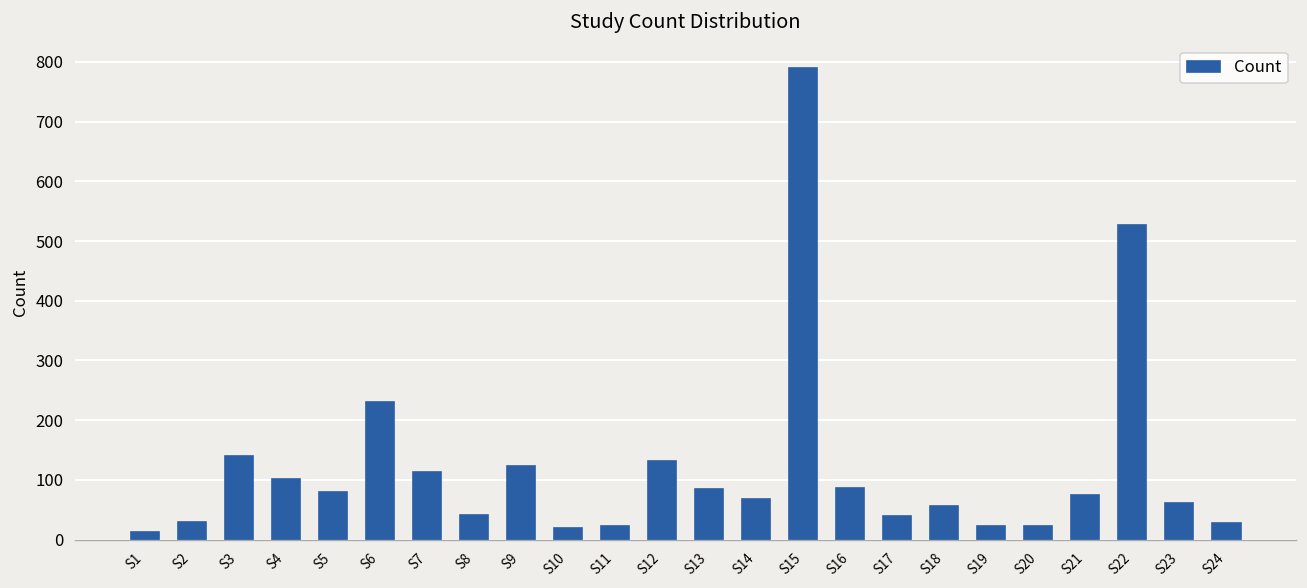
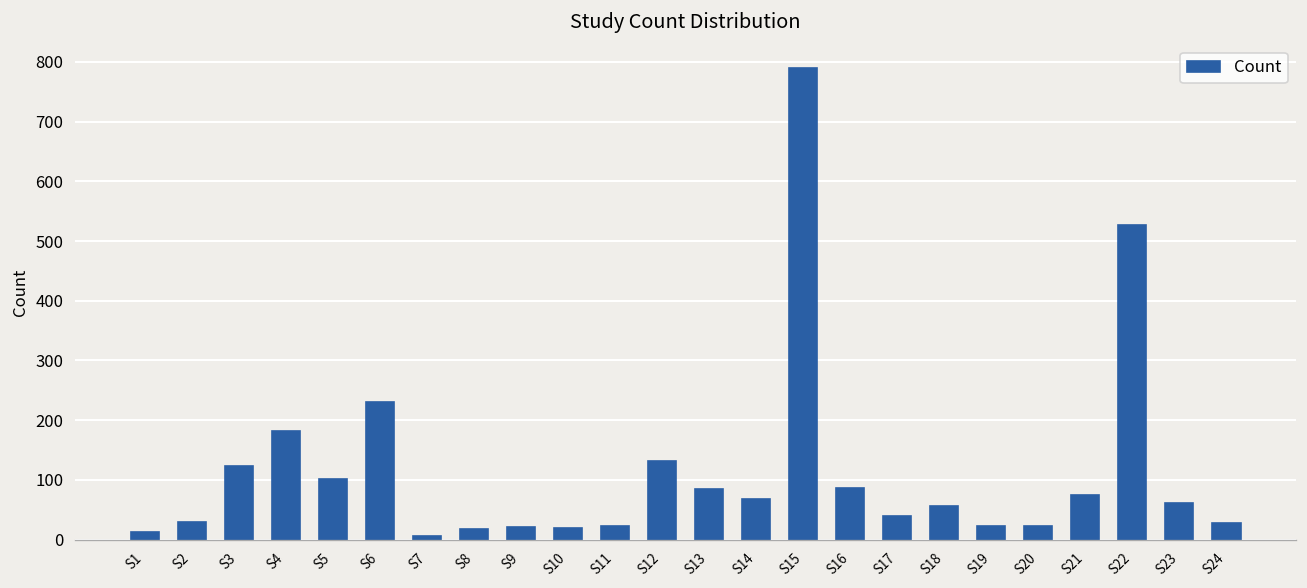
  {
    "S1": 10,
    "S2": 30,
-   "S3": 140,
-   "S4": 100,
-   "S5": 80,
+   "S3": 120,
+   "S4": 180,
+   "S5": 100,
    "S6": 230,
-   "S7": 110,
-   "S8": 40,
-   "S9": 120,
+   "S7": 10,
+   "S8": 20,
+   "S9": 20,
    "S10": 20,
    "S11": 20,
    "S12": 130,
    "S13": 90,
    "S14": 70,
    "S15": 790,
    "S16": 90,
    "S17": 40,
    "S18": 60,
    "S19": 20,
    "S20": 20,
    "S21": 80,
    "S22": 530,
    "S23": 60,
    "S24": 30
  }
